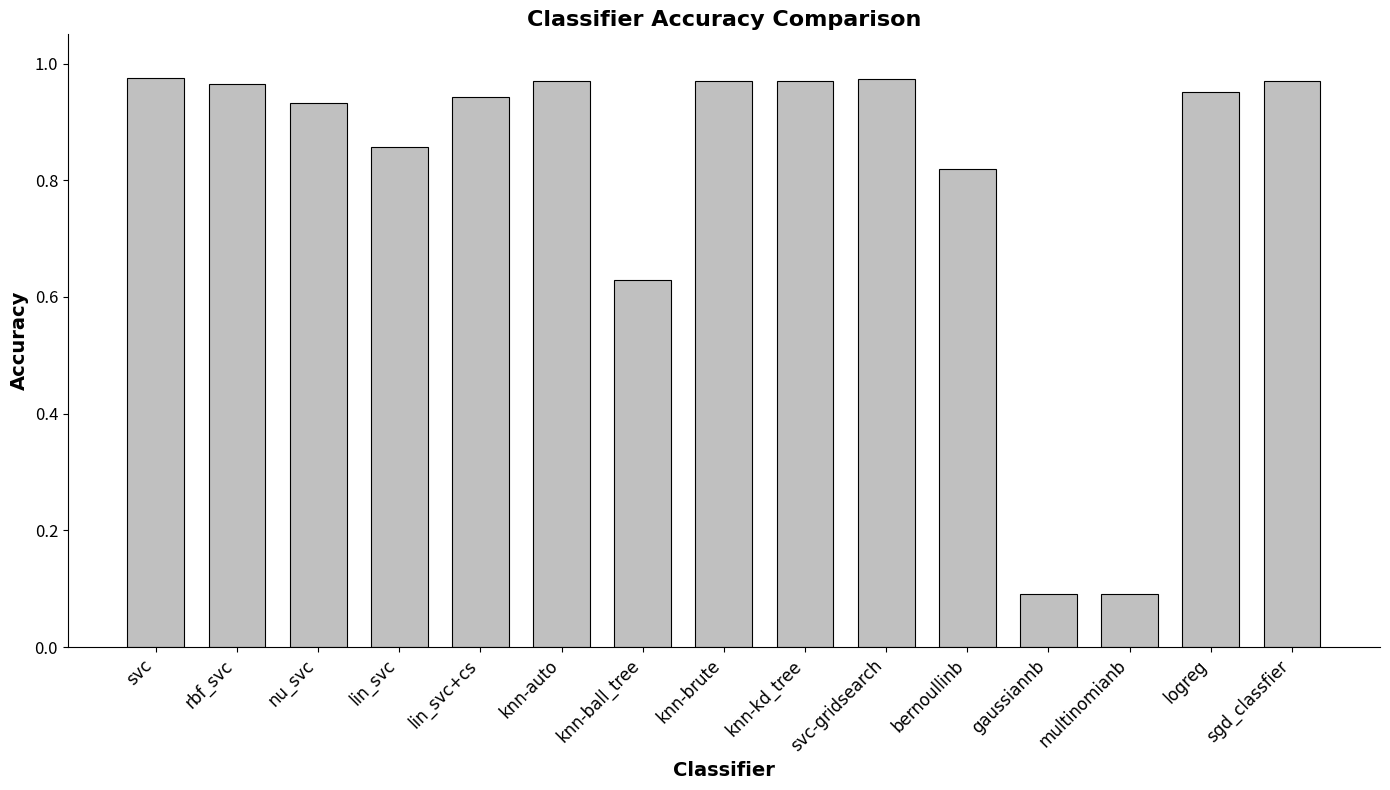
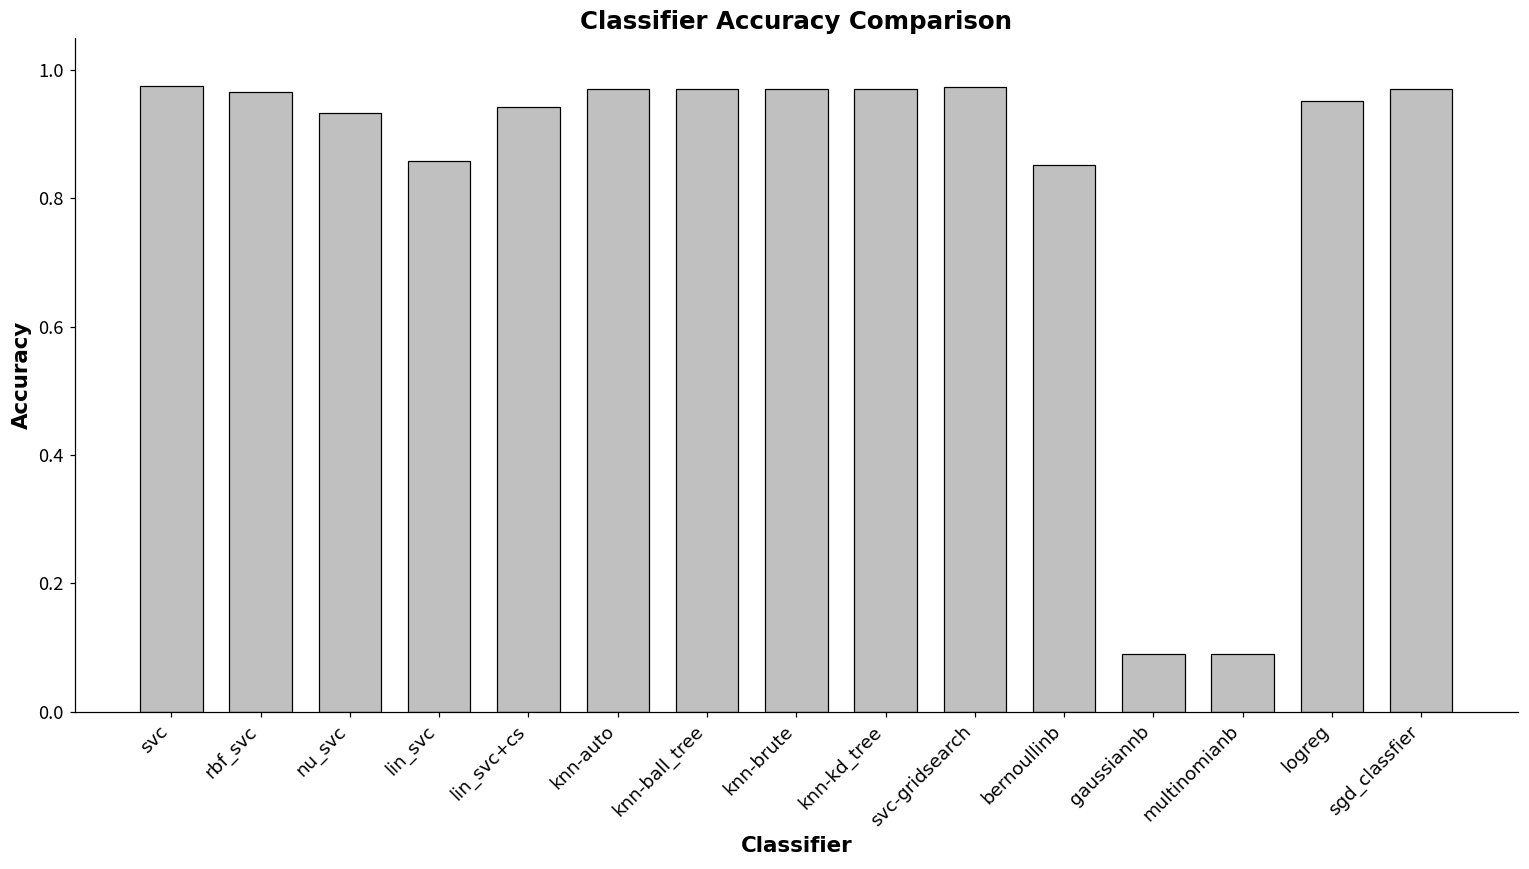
  {
    "svc": 0.97,
    "rbf_svc": 0.97,
    "nu_svc": 0.93,
    "lin_svc": 0.86,
    "lin_svc+cs": 0.94,
    "knn-auto": 0.97,
-   "knn-ball_tree": 0.63,
+   "knn-ball_tree": 0.97,
    "knn-brute": 0.97,
    "knn-kd_tree": 0.97,
    "svc-gridsearch": 0.97,
-   "bernoullinb": 0.82,
+   "bernoullinb": 0.85,
    "gaussiannb": 0.09,
    "multinomianb": 0.09,
    "logreg": 0.95,
    "sgd_classfier": 0.97
  }
